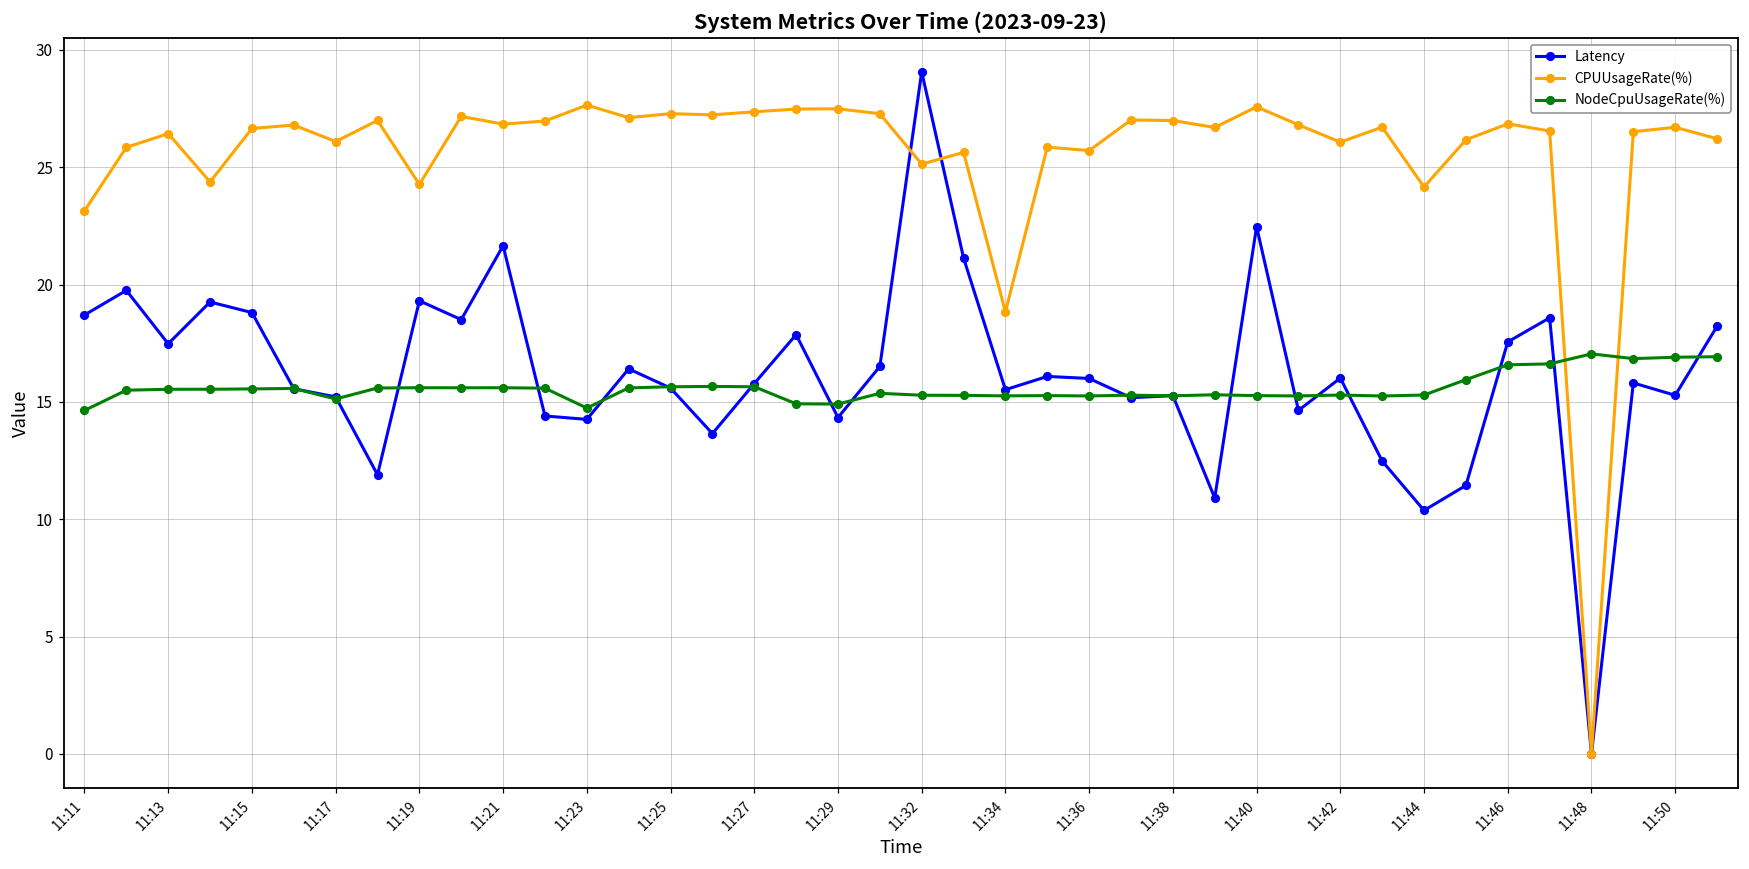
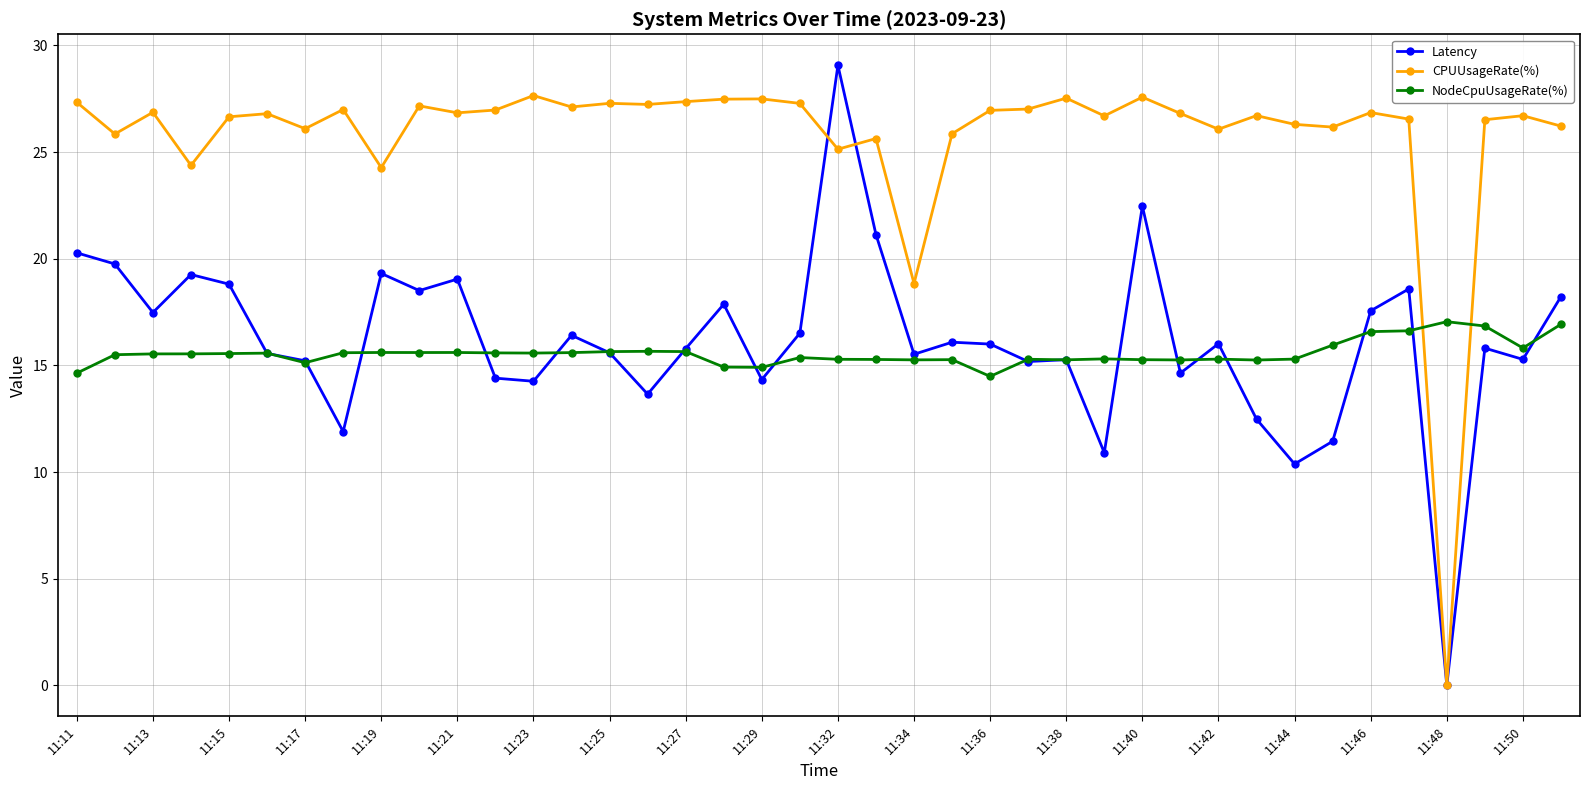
  {
    "Latency": {
-     "11:11": 18.7,
+     "11:11": 20.3,
      "11:13": 17.5,
      "11:15": 18.8,
      "11:19": 19.3,
-     "11:21": 21.7,
+     "11:21": 19.0,
      "11:23": 14.3,
      "11:27": 15.8,
      "11:29": 14.3,
      "11:32": 29.1,
      "11:34": 15.5,
      "11:36": 16.0,
      "11:40": 22.5,
      "11:42": 16.0,
      "11:44": 10.4,
      "11:46": 17.6,
      "11:50": 15.3
    },
    "CPUUsageRate(%)": {
-     "11:11": 23.1,
-     "11:13": 26.4,
+     "11:11": 27.3,
+     "11:13": 26.9,
      "11:15": 26.7,
      "11:17": 26.1,
      "11:19": 24.3,
      "11:21": 26.8,
      "11:23": 27.6,
      "11:25": 27.3,
      "11:27": 27.4,
      "11:29": 27.5,
      "11:32": 25.1,
      "11:34": 18.8,
-     "11:36": 25.7,
-     "11:38": 27.0,
+     "11:36": 27.0,
+     "11:38": 27.5,
      "11:40": 27.6,
      "11:42": 26.1,
-     "11:44": 24.2,
+     "11:44": 26.3,
      "11:46": 26.8,
      "11:50": 26.7
    },
    "NodeCpuUsageRate(%)": {
      "11:11": 14.6,
      "11:13": 15.5,
      "11:15": 15.6,
      "11:19": 15.6,
      "11:21": 15.6,
-     "11:23": 14.7,
+     "11:23": 15.6,
      "11:27": 15.6,
      "11:29": 14.9,
      "11:32": 15.3,
      "11:34": 15.3,
-     "11:36": 15.3,
+     "11:36": 14.5,
      "11:40": 15.3,
      "11:42": 15.3,
      "11:44": 15.3,
      "11:46": 16.6,
      "11:48": 17.0,
-     "11:50": 16.9
+     "11:50": 15.8
    }
  }
